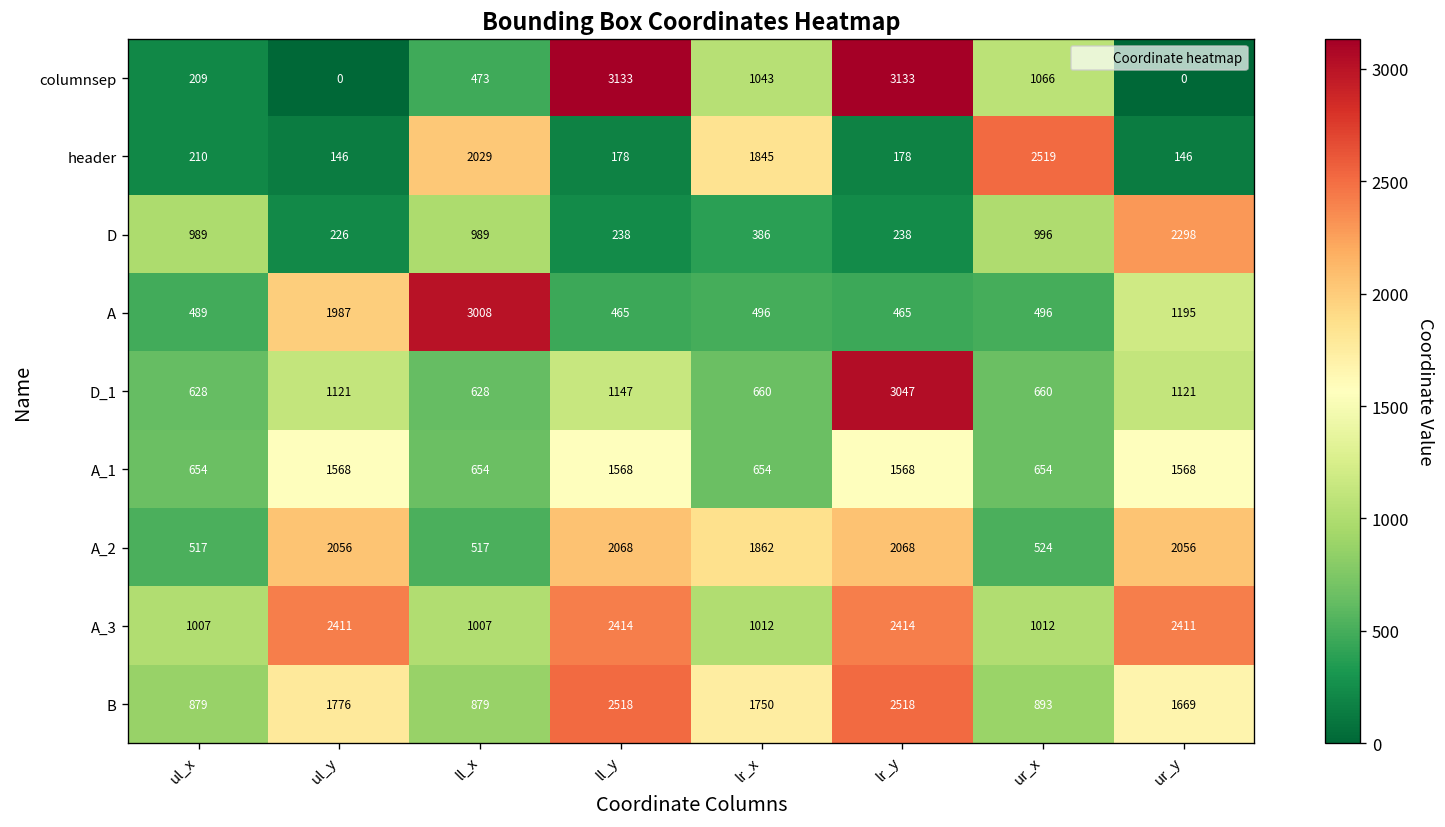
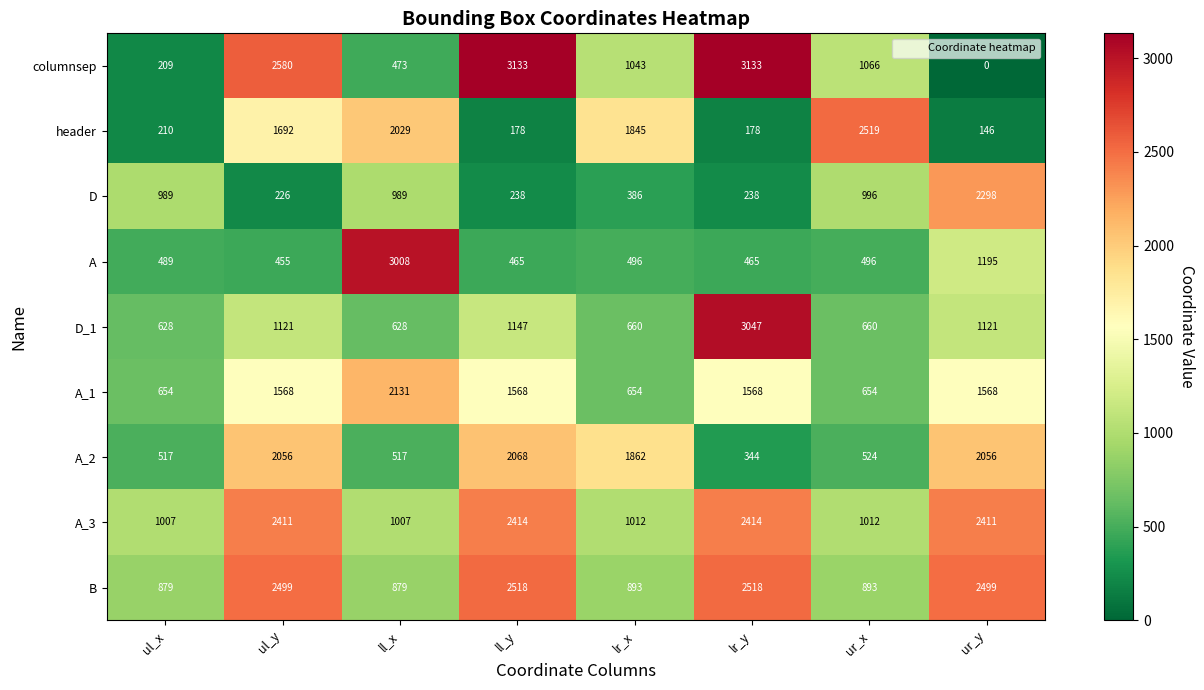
  {
    "columnsep": {
      "ul_x": 209,
-     "ul_y": 0,
+     "ul_y": 2580,
      "ll_x": 473,
      "ll_y": 3133,
      "lr_x": 1043,
      "lr_y": 3133,
      "ur_x": 1066,
      "ur_y": 0
    },
    "header": {
      "ul_x": 210,
-     "ul_y": 146,
+     "ul_y": 1692,
      "ll_x": 2029,
      "ll_y": 178,
      "lr_x": 1845,
      "lr_y": 178,
      "ur_x": 2519,
      "ur_y": 146
    },
    "D": {
      "ul_x": 989,
      "ul_y": 226,
      "ll_x": 989,
      "ll_y": 238,
      "lr_x": 386,
      "lr_y": 238,
      "ur_x": 996,
      "ur_y": 2298
    },
    "A": {
      "ul_x": 489,
-     "ul_y": 1987,
+     "ul_y": 455,
      "ll_x": 3008,
      "ll_y": 465,
      "lr_x": 496,
      "lr_y": 465,
      "ur_x": 496,
      "ur_y": 1195
    },
    "D_1": {
      "ul_x": 628,
      "ul_y": 1121,
      "ll_x": 628,
      "ll_y": 1147,
      "lr_x": 660,
      "lr_y": 3047,
      "ur_x": 660,
      "ur_y": 1121
    },
    "A_1": {
      "ul_x": 654,
      "ul_y": 1568,
-     "ll_x": 654,
+     "ll_x": 2131,
      "ll_y": 1568,
      "lr_x": 654,
      "lr_y": 1568,
      "ur_x": 654,
      "ur_y": 1568
    },
    "A_2": {
      "ul_x": 517,
      "ul_y": 2056,
      "ll_x": 517,
      "ll_y": 2068,
      "lr_x": 1862,
-     "lr_y": 2068,
+     "lr_y": 344,
      "ur_x": 524,
      "ur_y": 2056
    },
    "A_3": {
      "ul_x": 1007,
      "ul_y": 2411,
      "ll_x": 1007,
      "ll_y": 2414,
      "lr_x": 1012,
      "lr_y": 2414,
      "ur_x": 1012,
      "ur_y": 2411
    },
    "B": {
      "ul_x": 879,
-     "ul_y": 1776,
+     "ul_y": 2499,
      "ll_x": 879,
      "ll_y": 2518,
-     "lr_x": 1750,
+     "lr_x": 893,
      "lr_y": 2518,
      "ur_x": 893,
-     "ur_y": 1669
+     "ur_y": 2499
    }
  }
